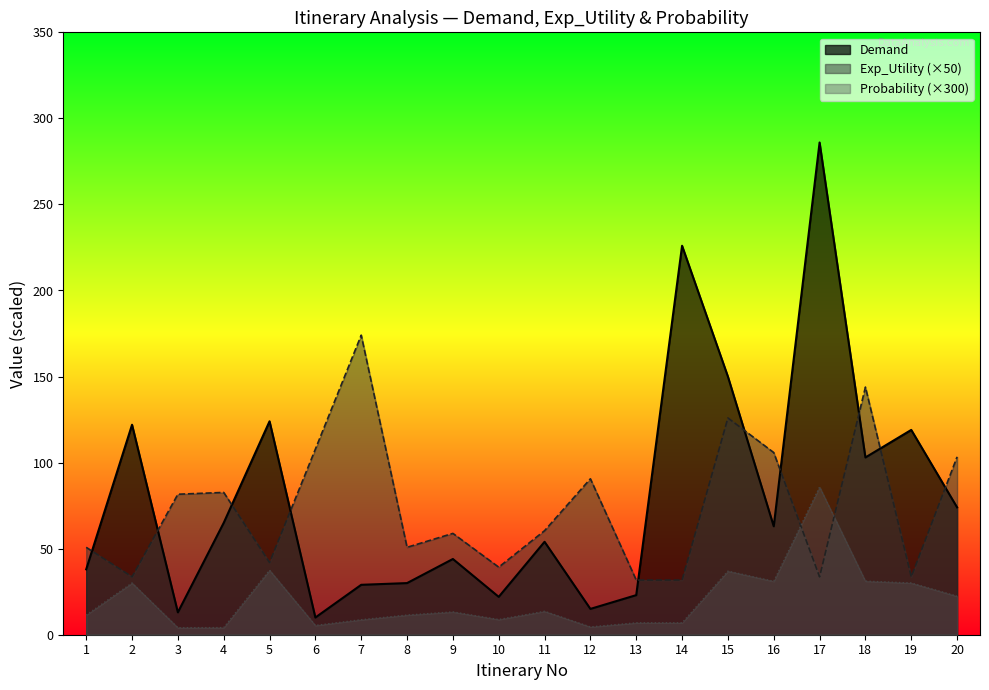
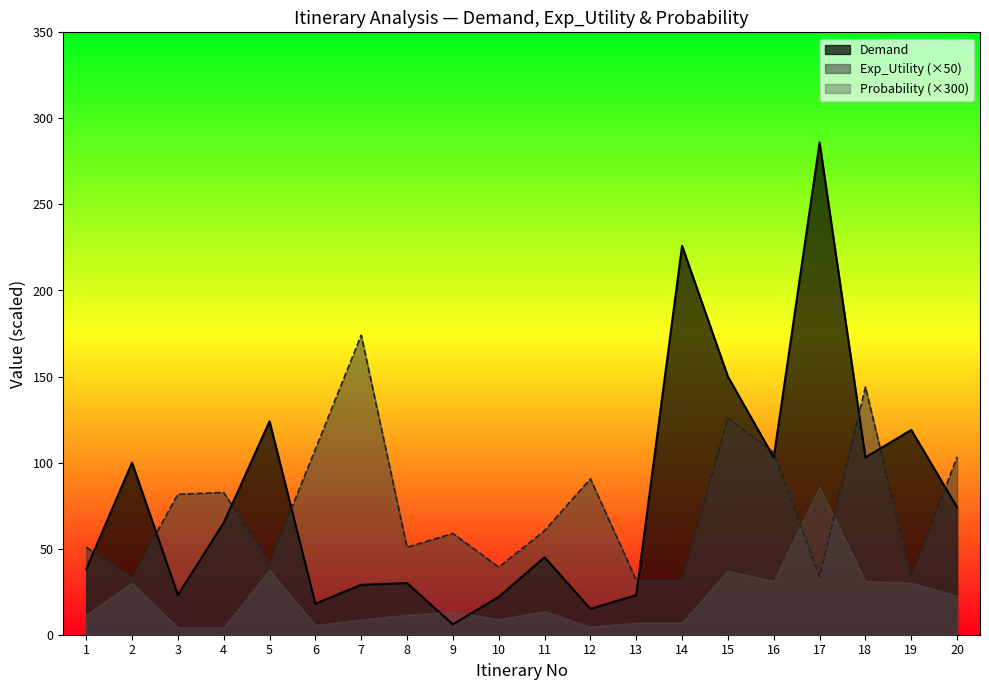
  {
    "Demand": {
      "1": 38,
-     "2": 122,
-     "3": 13,
+     "2": 100,
+     "3": 23,
      "4": 65,
      "5": 124,
-     "6": 10,
+     "6": 18,
      "7": 29,
      "8": 30,
-     "9": 44,
+     "9": 6,
      "10": 22,
-     "11": 54,
+     "11": 45,
      "12": 15,
      "13": 23,
      "14": 226,
      "15": 150,
-     "16": 63,
+     "16": 103,
      "17": 286,
      "18": 103,
      "19": 119,
      "20": 74
    }
  }
